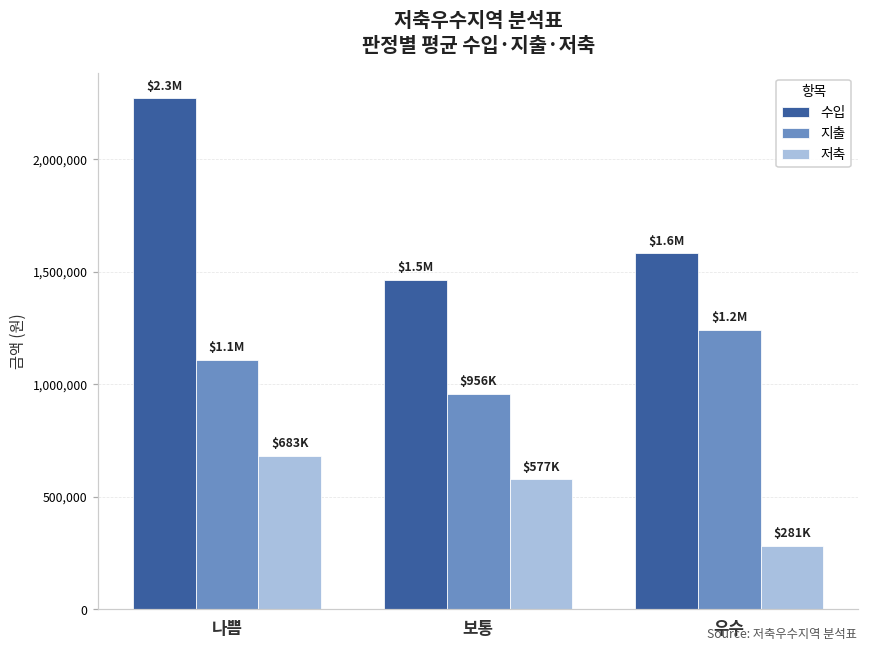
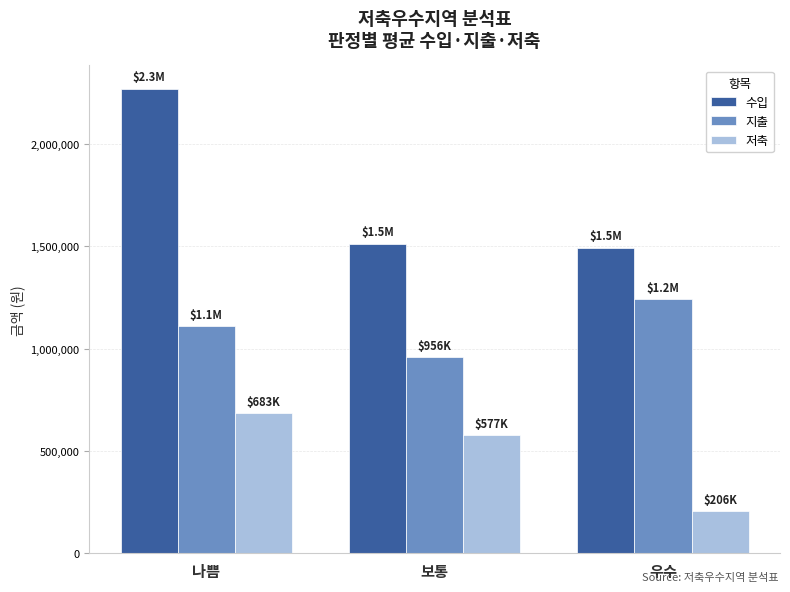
  {
    "수입": {
      "나쁨": "$2.3M",
-     "보통": "1,460,000",
-     "우수": "$1.6M"
+     "보통": "1,510,000",
+     "우수": "$1.5M"
    },
    "지출": {
      "나쁨": "$1.1M",
      "우수": "$1.2M"
    },
    "저축": {
      "나쁨": "$683K",
      "보통": "$577K",
-     "우수": "$281K"
+     "우수": "$206K"
    }
  }
